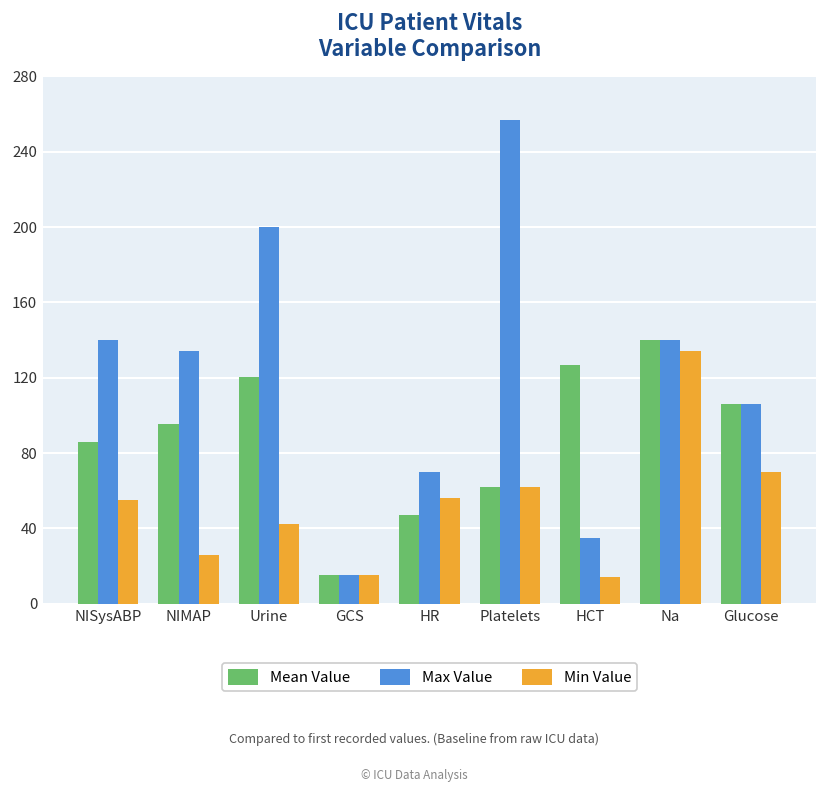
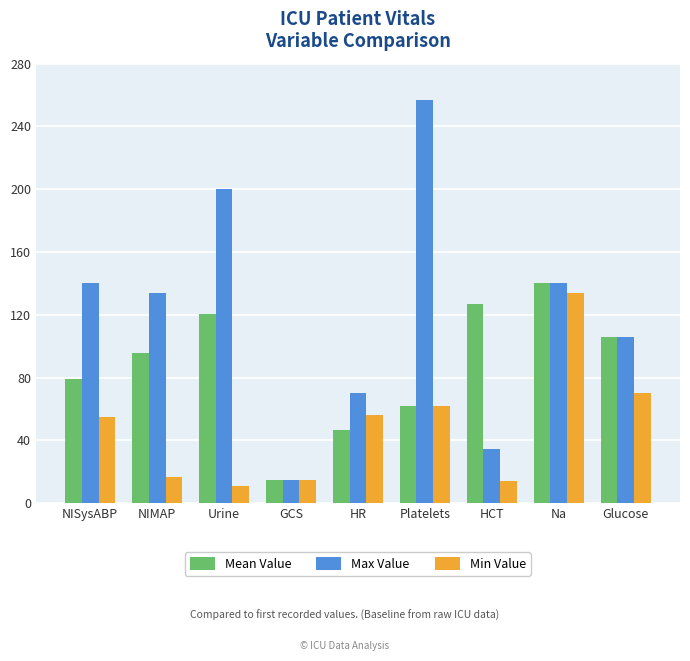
  {
    "Mean Value": {
-     "NISysABP": 86,
+     "NISysABP": 79,
      "NIMAP": 95,
      "Urine": 121,
      "GCS": 15,
      "HR": 47,
      "Platelets": 62,
      "HCT": 127,
      "Na": 140,
      "Glucose": 106
    },
    "Max Value": {
      "NISysABP": 140,
      "NIMAP": 134,
      "Urine": 200,
      "GCS": 15,
      "HR": 70,
      "Platelets": 257,
      "HCT": 35,
      "Na": 140,
      "Glucose": 106
    },
    "Min Value": {
      "NISysABP": 55,
-     "NIMAP": 26,
-     "Urine": 42,
+     "NIMAP": 17,
+     "Urine": 11,
      "GCS": 15,
      "HR": 56,
      "Platelets": 62,
      "HCT": 14,
      "Na": 134,
      "Glucose": 70
    }
  }
